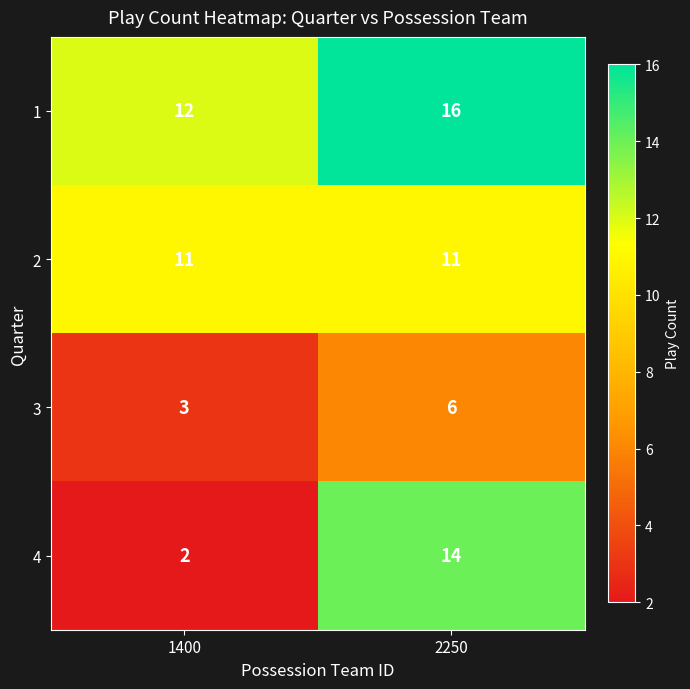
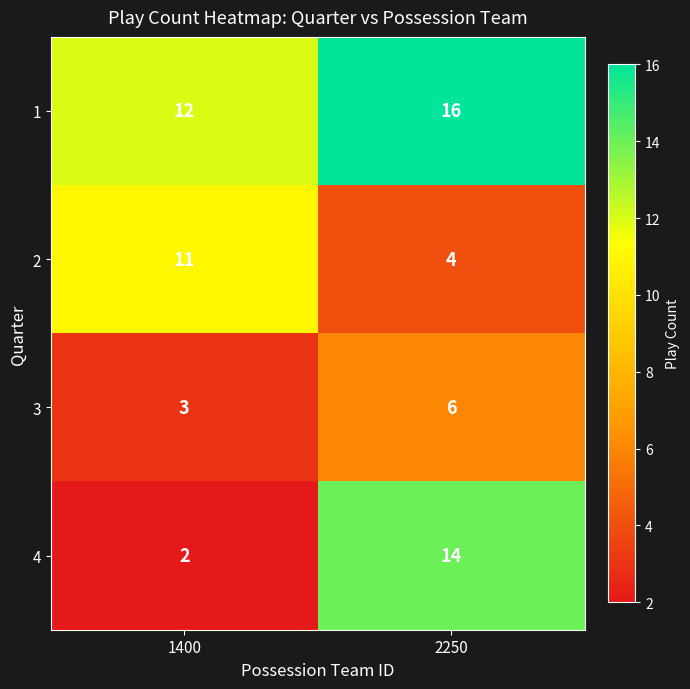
  {
    "1": {
      "1400": 12,
      "2250": 16
    },
    "2": {
      "1400": 11,
-     "2250": 11
+     "2250": 4
    },
    "3": {
      "1400": 3,
      "2250": 6
    },
    "4": {
      "1400": 2,
      "2250": 14
    }
  }
